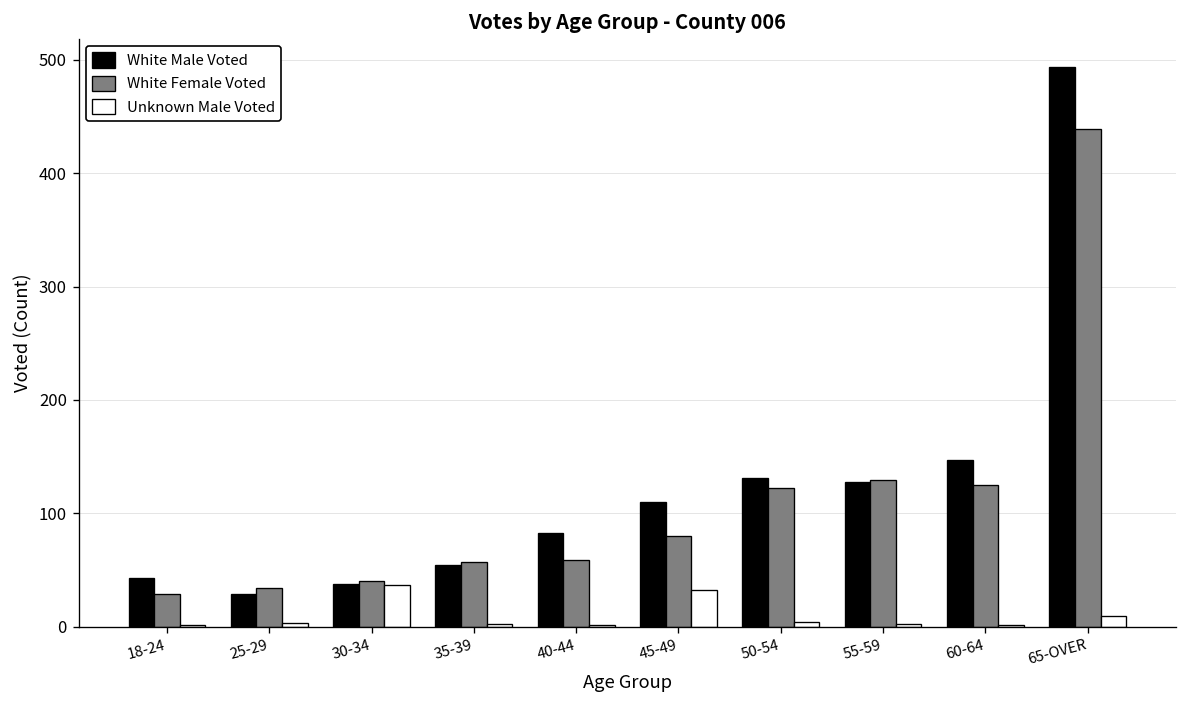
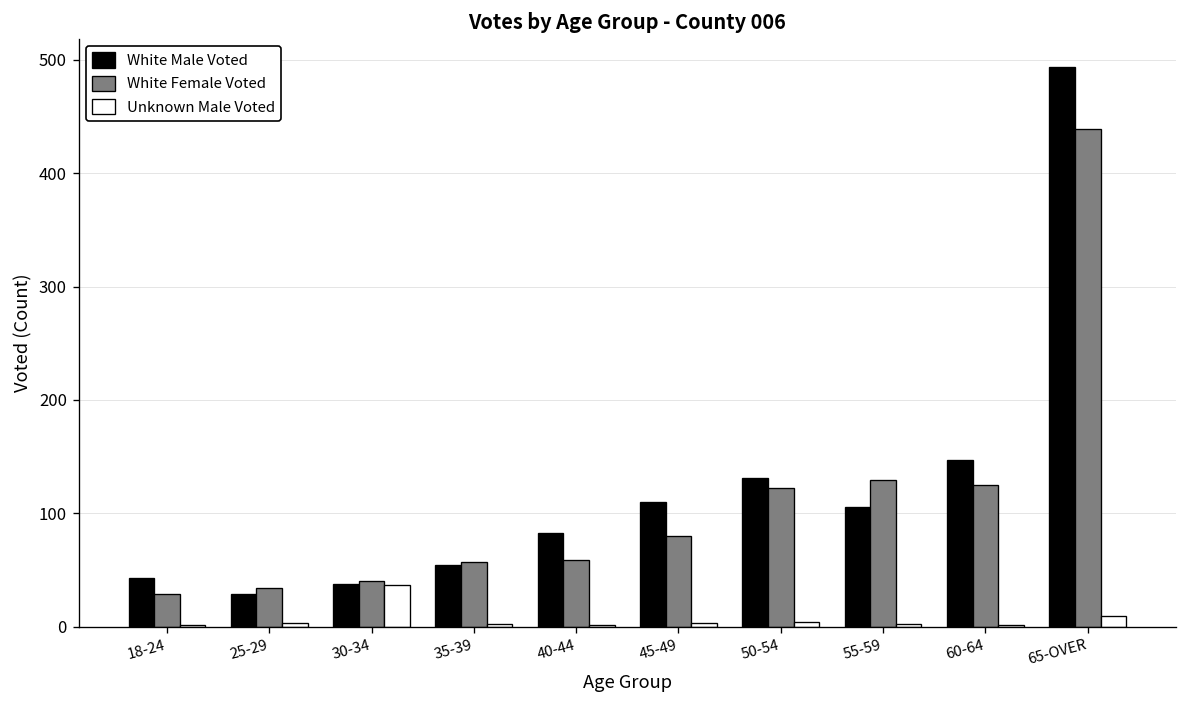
  {
    "White Male Voted": {
      "18-24": 40,
      "25-29": 30,
      "30-34": 40,
      "35-39": 50,
      "40-44": 80,
      "45-49": 110,
      "50-54": 130,
-     "55-59": 130,
+     "55-59": 110,
      "60-64": 150,
      "65-OVER": 490
    },
    "White Female Voted": {
      "18-24": 30,
      "25-29": 30,
      "30-34": 40,
      "35-39": 60,
      "40-44": 60,
      "45-49": 80,
      "50-54": 120,
      "55-59": 130,
      "60-64": 130,
      "65-OVER": 440
    },
    "Unknown Male Voted": {
      "25-29": 0,
      "30-34": 40,
-     "45-49": 30,
+     "45-49": 0,
      "50-54": 0,
      "65-OVER": 10
    }
  }
